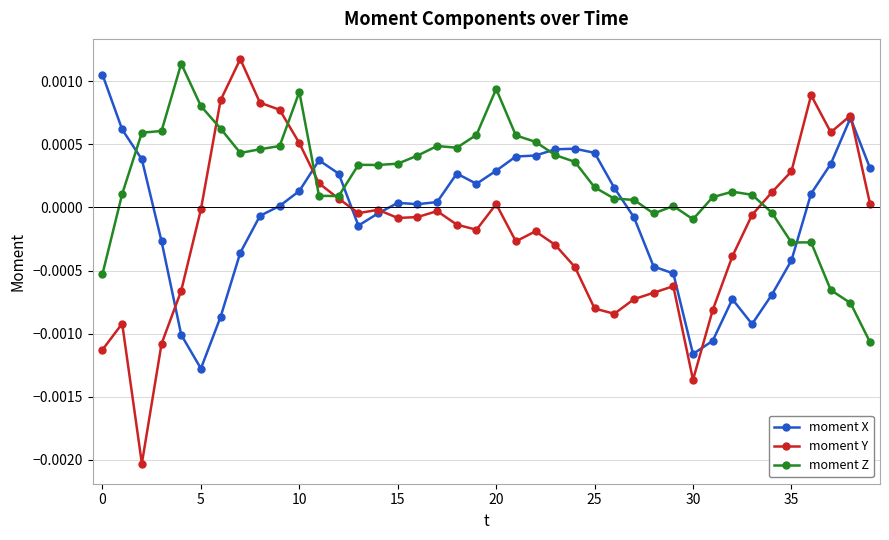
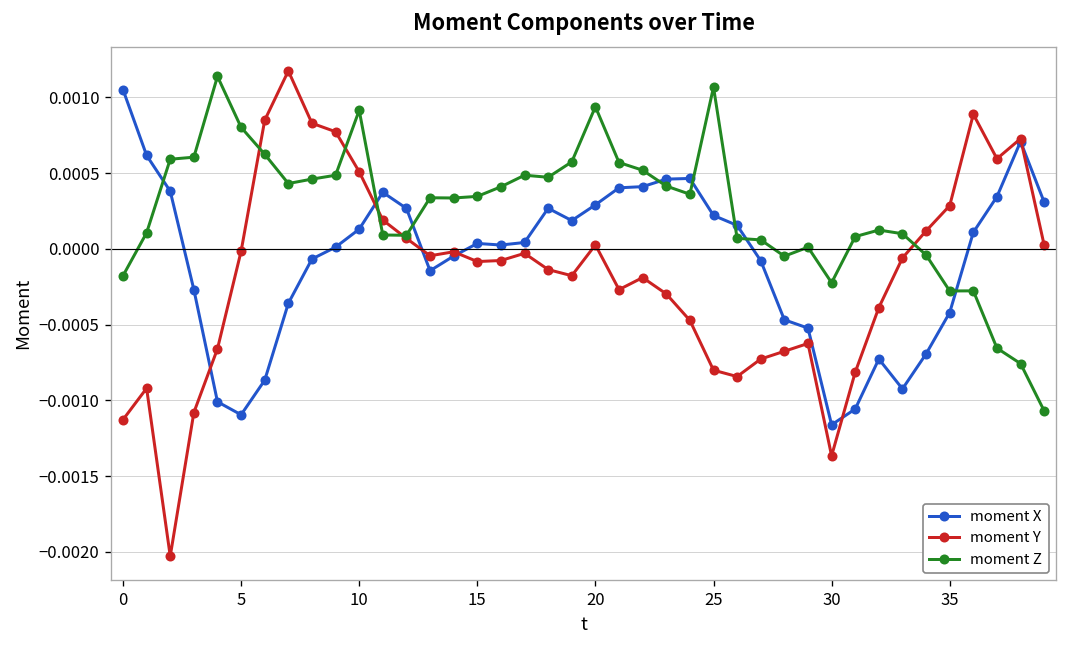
  {
    "moment X": {
      "0": 0.00105,
-     "5": -0.00128,
+     "5": -0.00109,
      "10": 0.00013,
      "15": 0.00004,
      "20": 0.00029,
-     "25": 0.00043,
+     "25": 0.00022,
      "30": -0.00116,
      "35": -0.00042
    },
    "moment Y": {
      "0": -0.00113,
      "5": -0.00002,
      "10": 0.00051,
      "15": -0.00008,
      "20": 0.00003,
      "25": -0.00080,
      "30": -0.00137,
      "35": 0.00029
    },
    "moment Z": {
-     "0": -0.00053,
+     "0": -0.00018,
      "5": 0.00080,
      "10": 0.00091,
      "15": 0.00035,
      "20": 0.00094,
-     "25": 0.00016,
-     "30": -0.00009,
+     "25": 0.00107,
+     "30": -0.00022,
      "35": -0.00028
    }
  }
